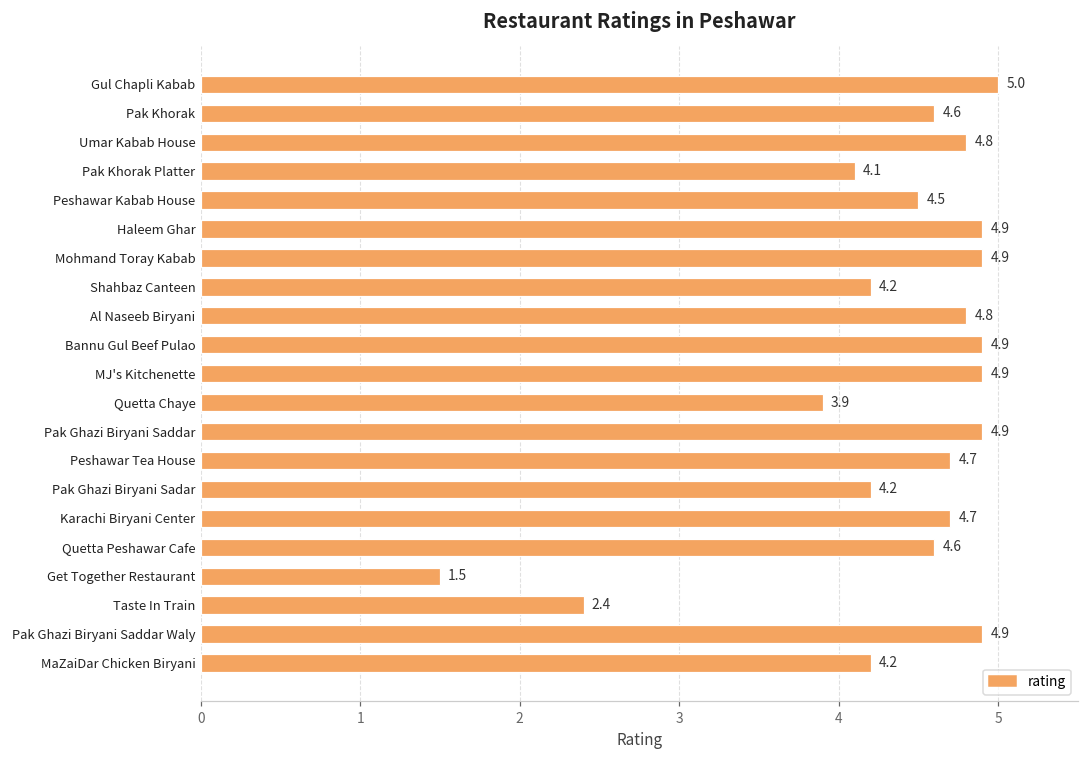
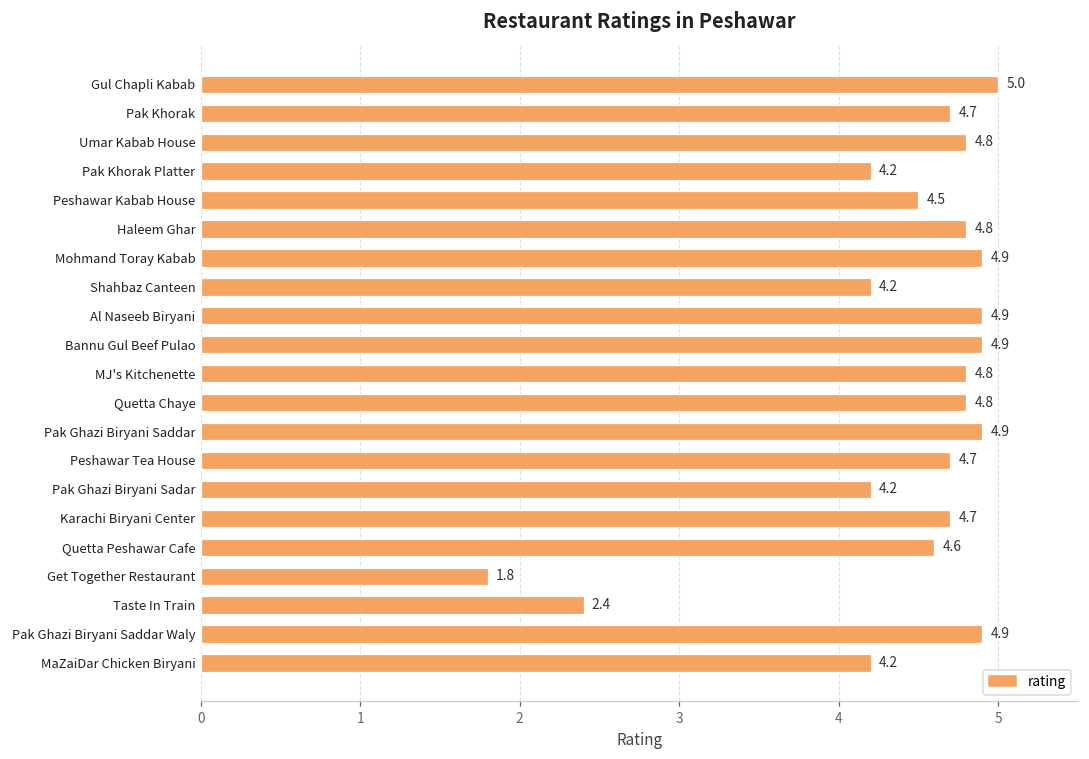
  {
    "Gul Chapli Kabab": 5.0,
-   "Pak Khorak": 4.6,
+   "Pak Khorak": 4.7,
    "Umar Kabab House": 4.8,
-   "Pak Khorak Platter": 4.1,
+   "Pak Khorak Platter": 4.2,
    "Peshawar Kabab House": 4.5,
-   "Haleem Ghar": 4.9,
+   "Haleem Ghar": 4.8,
    "Mohmand Toray Kabab": 4.9,
    "Shahbaz Canteen": 4.2,
-   "Al Naseeb Biryani": 4.8,
+   "Al Naseeb Biryani": 4.9,
    "Bannu Gul Beef Pulao": 4.9,
-   "MJ's Kitchenette": 4.9,
-   "Quetta Chaye": 3.9,
+   "MJ's Kitchenette": 4.8,
+   "Quetta Chaye": 4.8,
    "Pak Ghazi Biryani Saddar": 4.9,
    "Peshawar Tea House": 4.7,
    "Pak Ghazi Biryani Sadar": 4.2,
    "Karachi Biryani Center": 4.7,
    "Quetta Peshawar Cafe": 4.6,
-   "Get Together Restaurant": 1.5,
+   "Get Together Restaurant": 1.8,
    "Taste In Train": 2.4,
    "Pak Ghazi Biryani Saddar Waly": 4.9,
    "MaZaiDar Chicken Biryani": 4.2
  }
